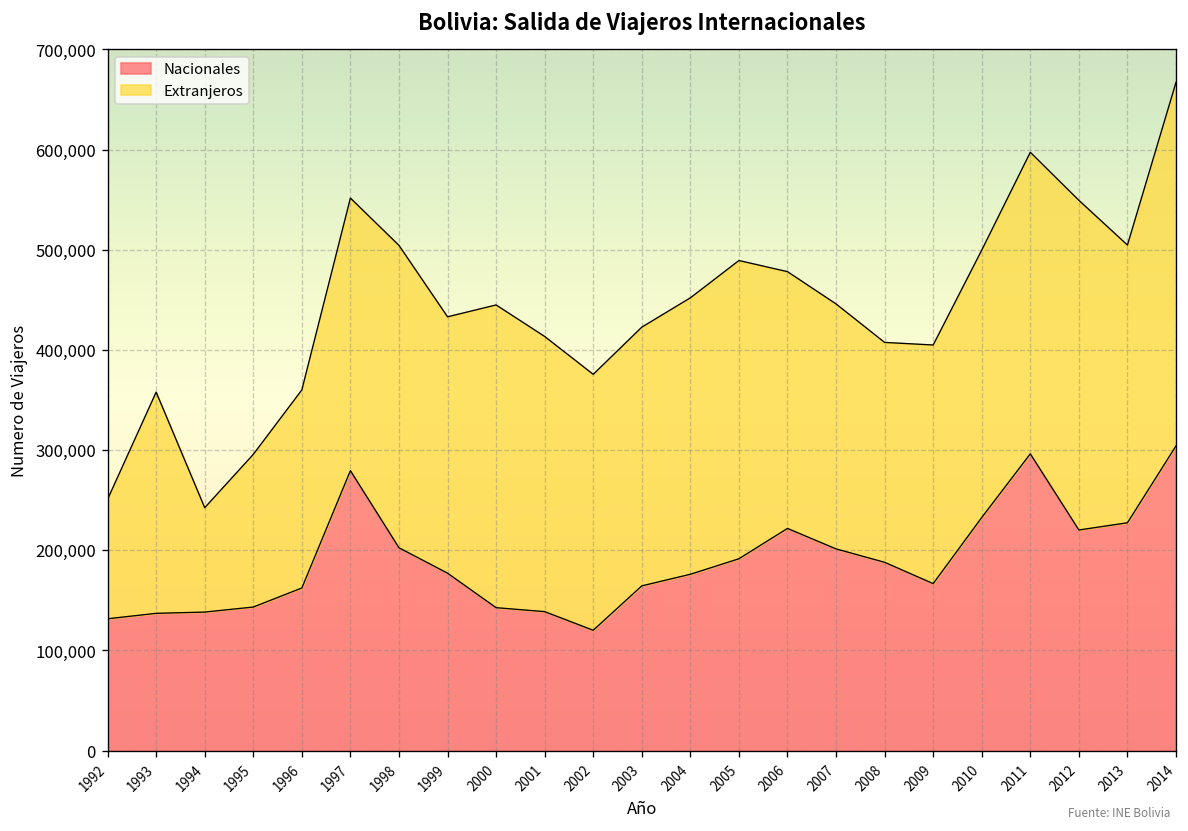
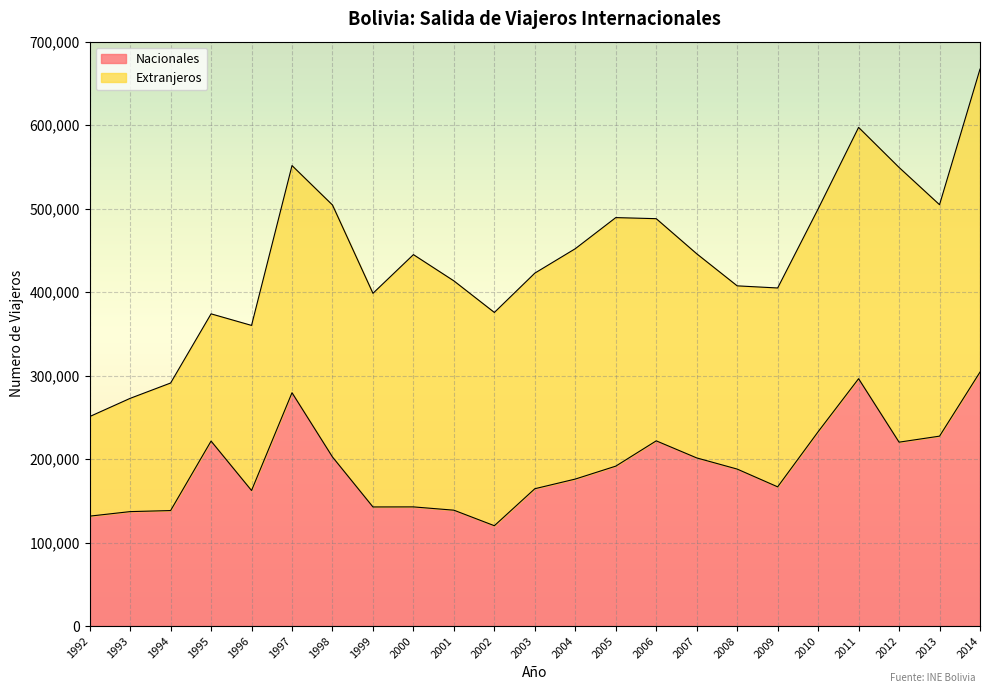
  {
    "Nacionales": {
      "1992": "130,000",
      "1993": "140,000",
      "1994": "140,000",
-     "1995": "140,000",
+     "1995": "220,000",
      "1996": "160,000",
      "1997": "280,000",
      "1998": "200,000",
-     "1999": "180,000",
+     "1999": "140,000",
      "2000": "140,000",
      "2001": "140,000",
      "2002": "120,000",
      "2003": "160,000",
      "2004": "180,000",
      "2005": "190,000",
      "2006": "220,000",
      "2007": "200,000",
      "2008": "190,000",
      "2009": "170,000",
      "2010": "230,000",
      "2011": "300,000",
      "2012": "220,000",
      "2013": "230,000",
      "2014": "300,000"
    },
    "Extranjeros": {
      "1992": "120,000",
-     "1993": "220,000",
-     "1994": "100,000",
+     "1993": "140,000",
+     "1994": "150,000",
      "1995": "150,000",
      "1996": "200,000",
      "1997": "270,000",
      "1998": "300,000",
      "1999": "260,000",
      "2000": "300,000",
      "2001": "270,000",
      "2002": "260,000",
      "2003": "260,000",
      "2004": "280,000",
      "2005": "300,000",
-     "2006": "260,000",
+     "2006": "270,000",
      "2007": "240,000",
      "2008": "220,000",
      "2009": "240,000",
      "2010": "270,000",
      "2011": "300,000",
      "2012": "330,000",
      "2013": "280,000",
      "2014": "360,000"
    }
  }
